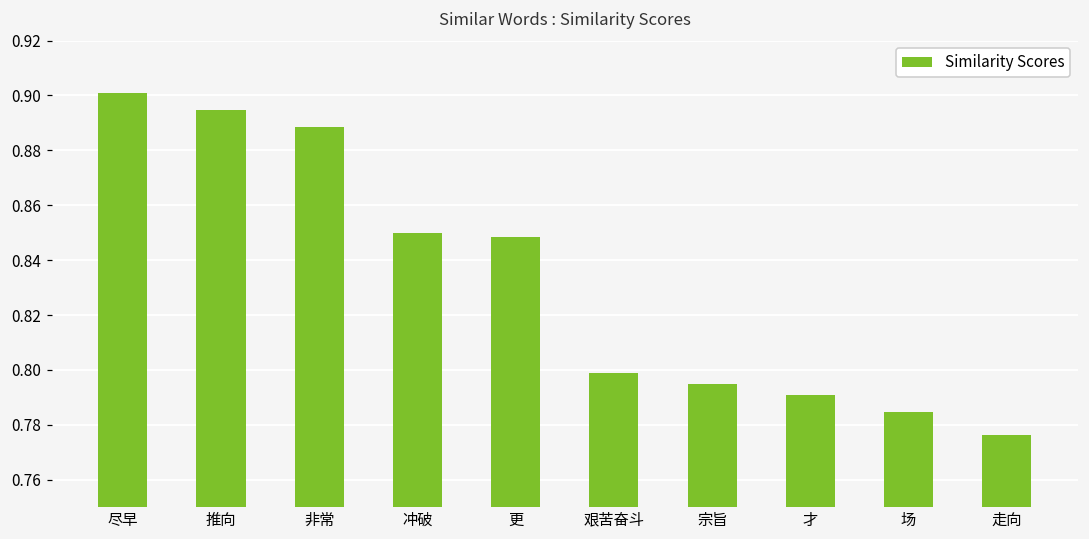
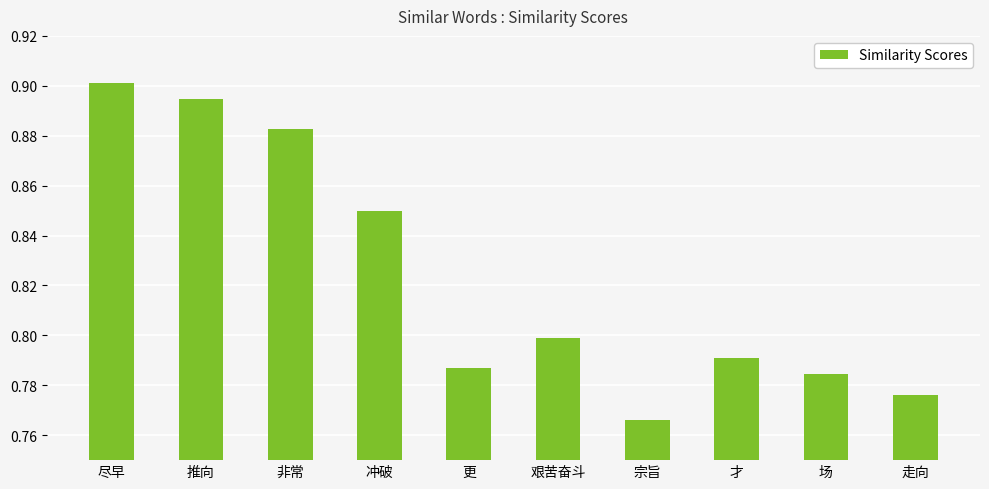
  {
    "尽早": 0.901,
    "推向": 0.895,
-   "非常": 0.888,
+   "非常": 0.883,
    "冲破": 0.850,
-   "更": 0.848,
+   "更": 0.787,
    "艰苦奋斗": 0.799,
-   "宗旨": 0.795,
+   "宗旨": 0.766,
    "才": 0.791,
    "场": 0.785,
    "走向": 0.776
  }
